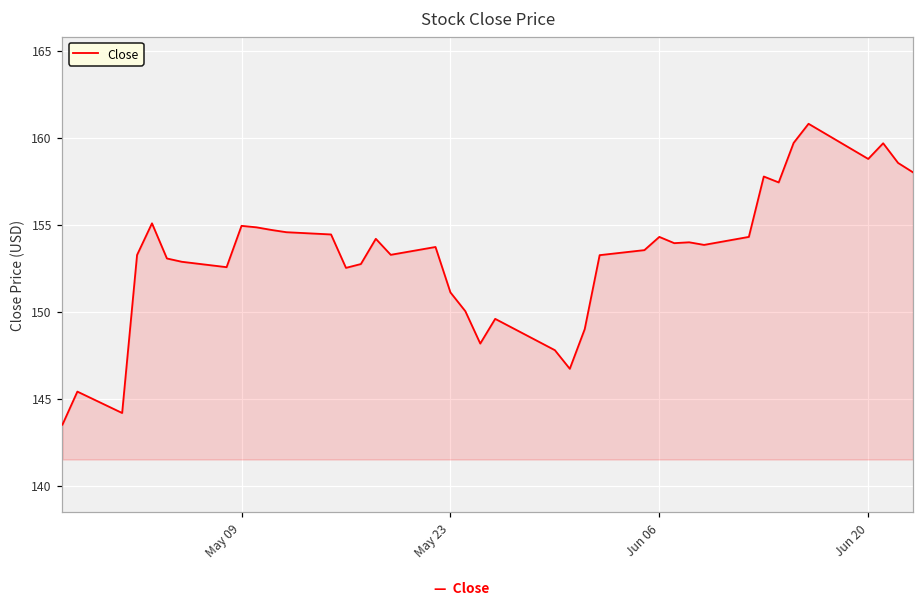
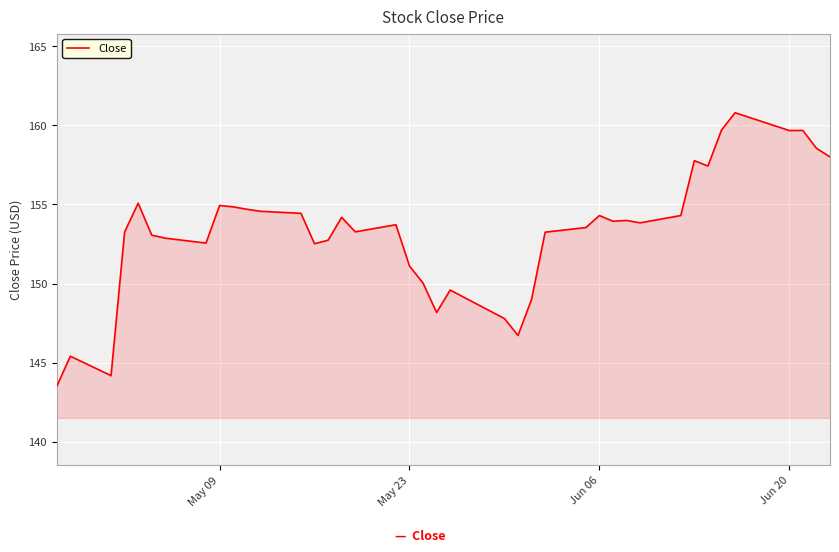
  {
    "May 09": 154.9,
    "May 23": 151.1,
    "Jun 06": 154.3,
-   "Jun 20": 158.8
+   "Jun 20": 159.7
  }
